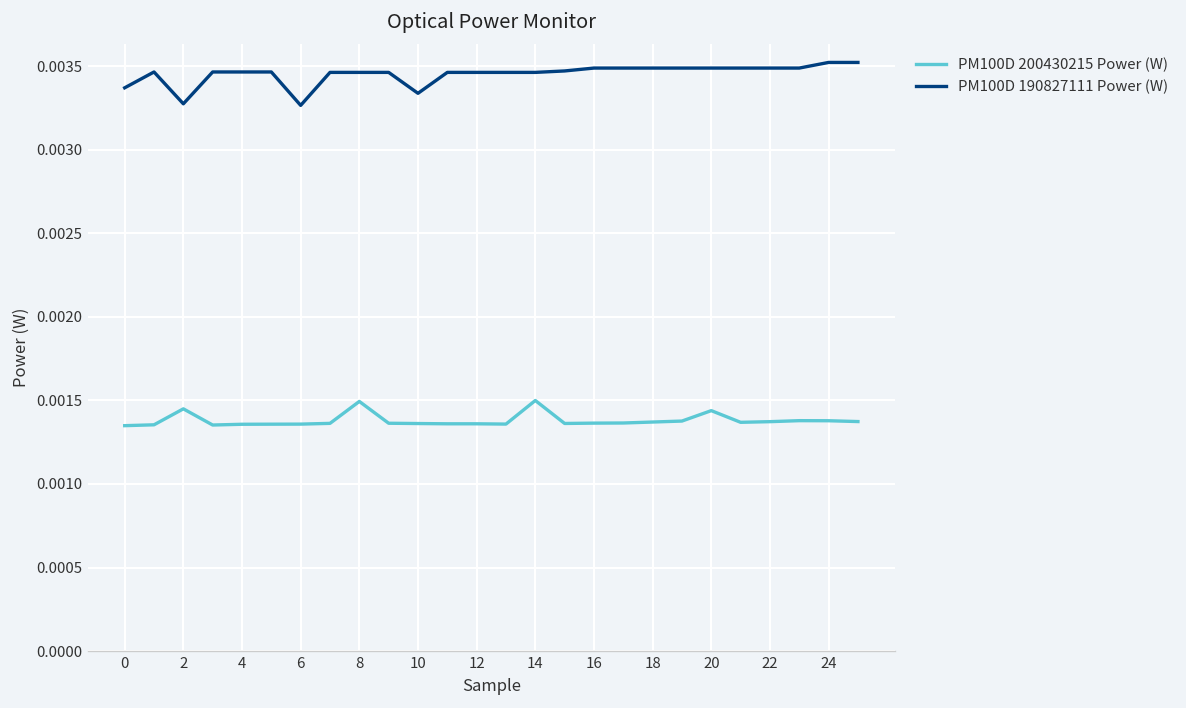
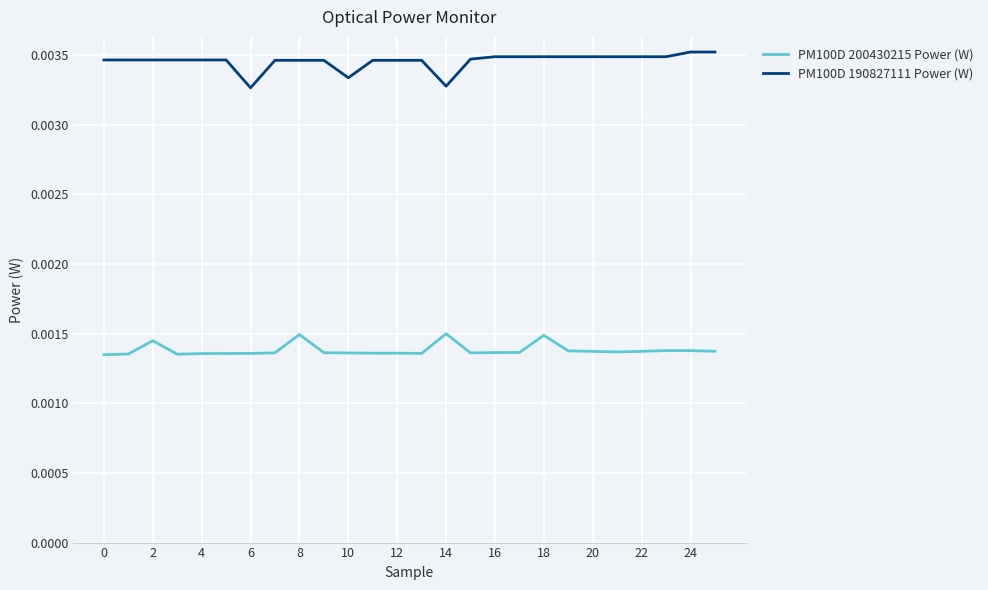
  {
    "PM100D 200430215 Power (W)": {
      "0": 0.00135,
      "2": 0.00145,
      "4": 0.00136,
      "6": 0.00136,
      "8": 0.00149,
      "10": 0.00136,
      "12": 0.00136,
      "14": 0.00150,
      "16": 0.00136,
-     "18": 0.00137,
-     "20": 0.00144,
+     "18": 0.00149,
+     "20": 0.00137,
      "22": 0.00137,
      "24": 0.00138
    },
    "PM100D 190827111 Power (W)": {
-     "0": 0.00337,
-     "2": 0.00328,
+     "0": 0.00347,
+     "2": 0.00347,
      "4": 0.00347,
      "6": 0.00327,
      "8": 0.00346,
      "10": 0.00334,
      "12": 0.00346,
-     "14": 0.00346,
+     "14": 0.00328,
      "16": 0.00349,
      "18": 0.00349,
      "20": 0.00349,
      "22": 0.00349,
      "24": 0.00352
    }
  }
